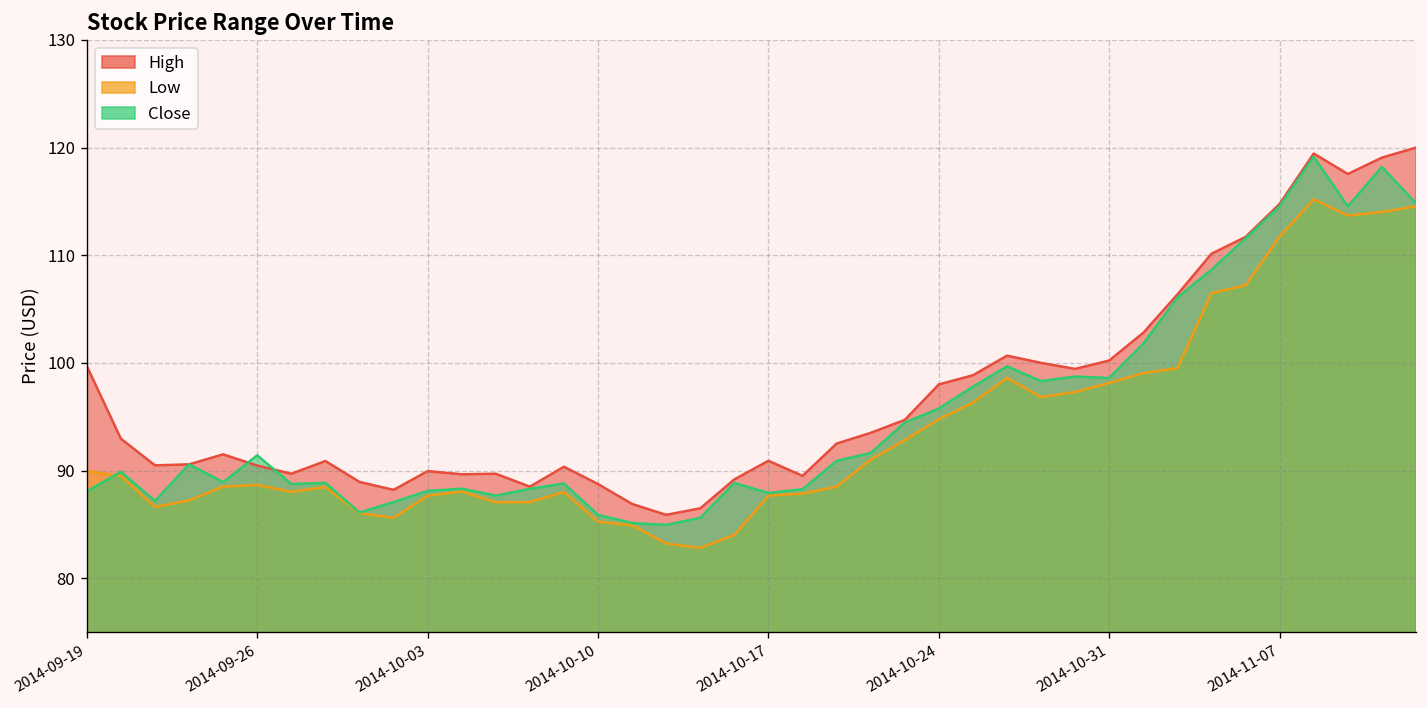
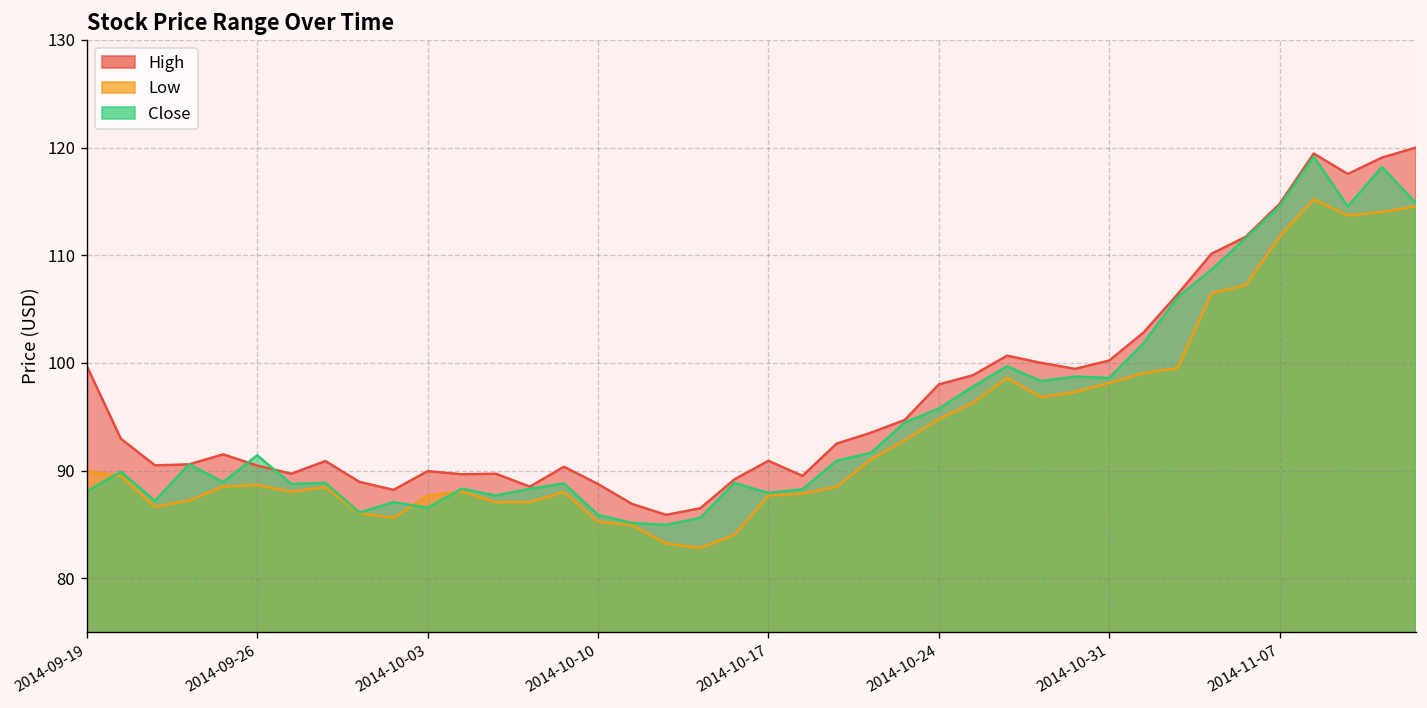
  {
    "High": {
      "2014-09-19": 100,
      "2014-09-26": 90,
      "2014-10-03": 90,
      "2014-10-10": 89,
      "2014-10-17": 91,
      "2014-10-24": 98,
      "2014-10-31": 100
    },
    "Low": {
      "2014-09-19": 90,
      "2014-09-26": 89,
      "2014-10-03": 88,
      "2014-10-10": 85,
      "2014-10-24": 95,
      "2014-10-31": 98,
      "2014-11-07": 112
    },
    "Close": {
      "2014-09-19": 88,
      "2014-09-26": 91,
-     "2014-10-03": 88,
+     "2014-10-03": 87,
      "2014-10-10": 86,
      "2014-10-24": 96,
      "2014-10-31": 99
    }
  }
